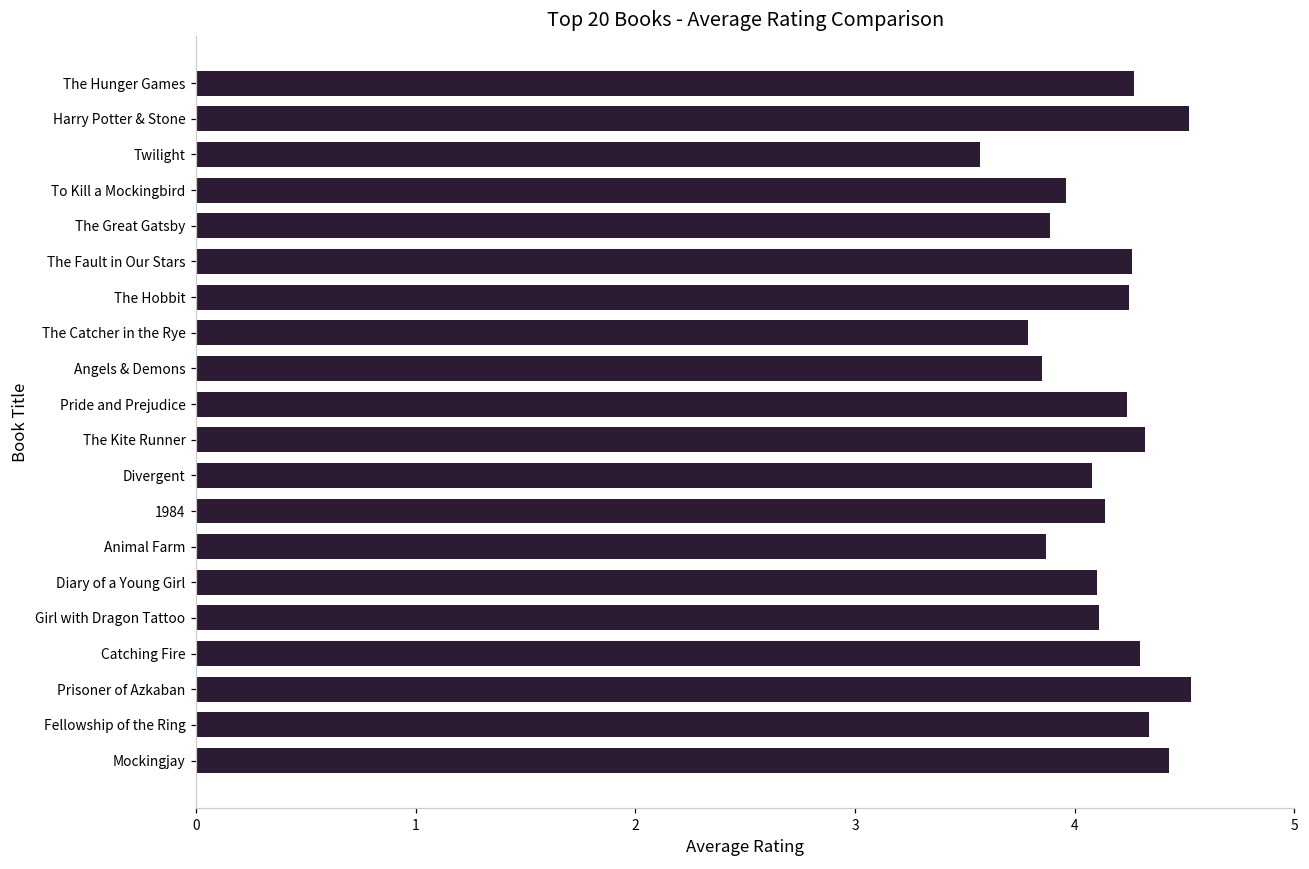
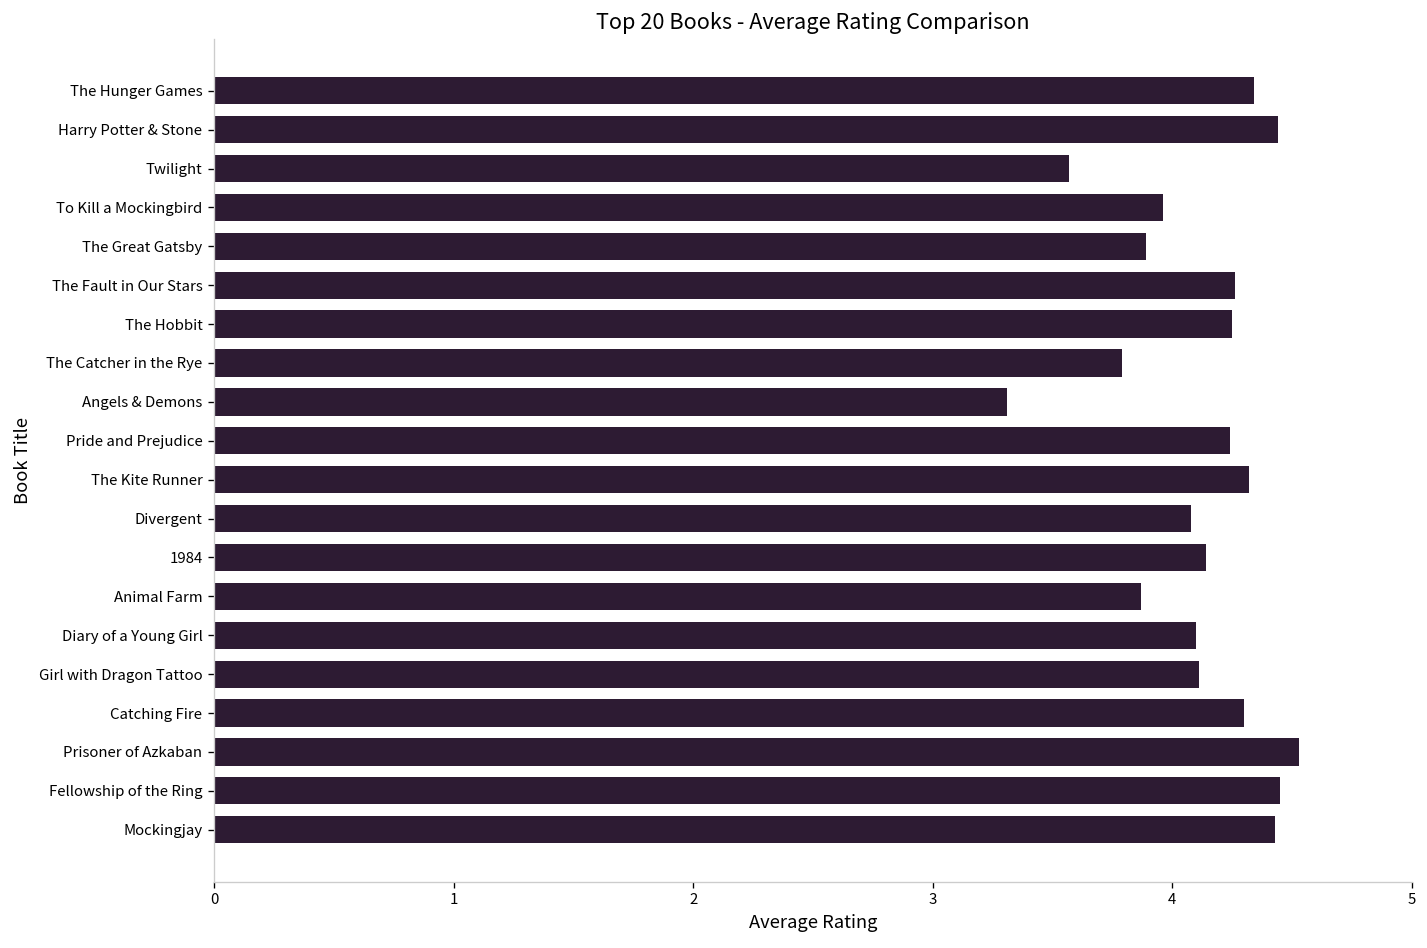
  {
-   "The Hunger Games": 4.27,
-   "Harry Potter & Stone": 4.52,
+   "The Hunger Games": 4.34,
+   "Harry Potter & Stone": 4.44,
    "Twilight": 3.57,
    "To Kill a Mockingbird": 3.96,
    "The Great Gatsby": 3.89,
    "The Fault in Our Stars": 4.26,
    "The Hobbit": 4.25,
    "The Catcher in the Rye": 3.79,
-   "Angels & Demons": 3.85,
+   "Angels & Demons": 3.31,
    "Pride and Prejudice": 4.24,
    "The Kite Runner": 4.32,
    "Divergent": 4.08,
    "1984": 4.14,
    "Animal Farm": 3.87,
    "Diary of a Young Girl": 4.10,
    "Girl with Dragon Tattoo": 4.11,
    "Catching Fire": 4.30,
    "Prisoner of Azkaban": 4.53,
-   "Fellowship of the Ring": 4.34,
+   "Fellowship of the Ring": 4.45,
    "Mockingjay": 4.43
  }
